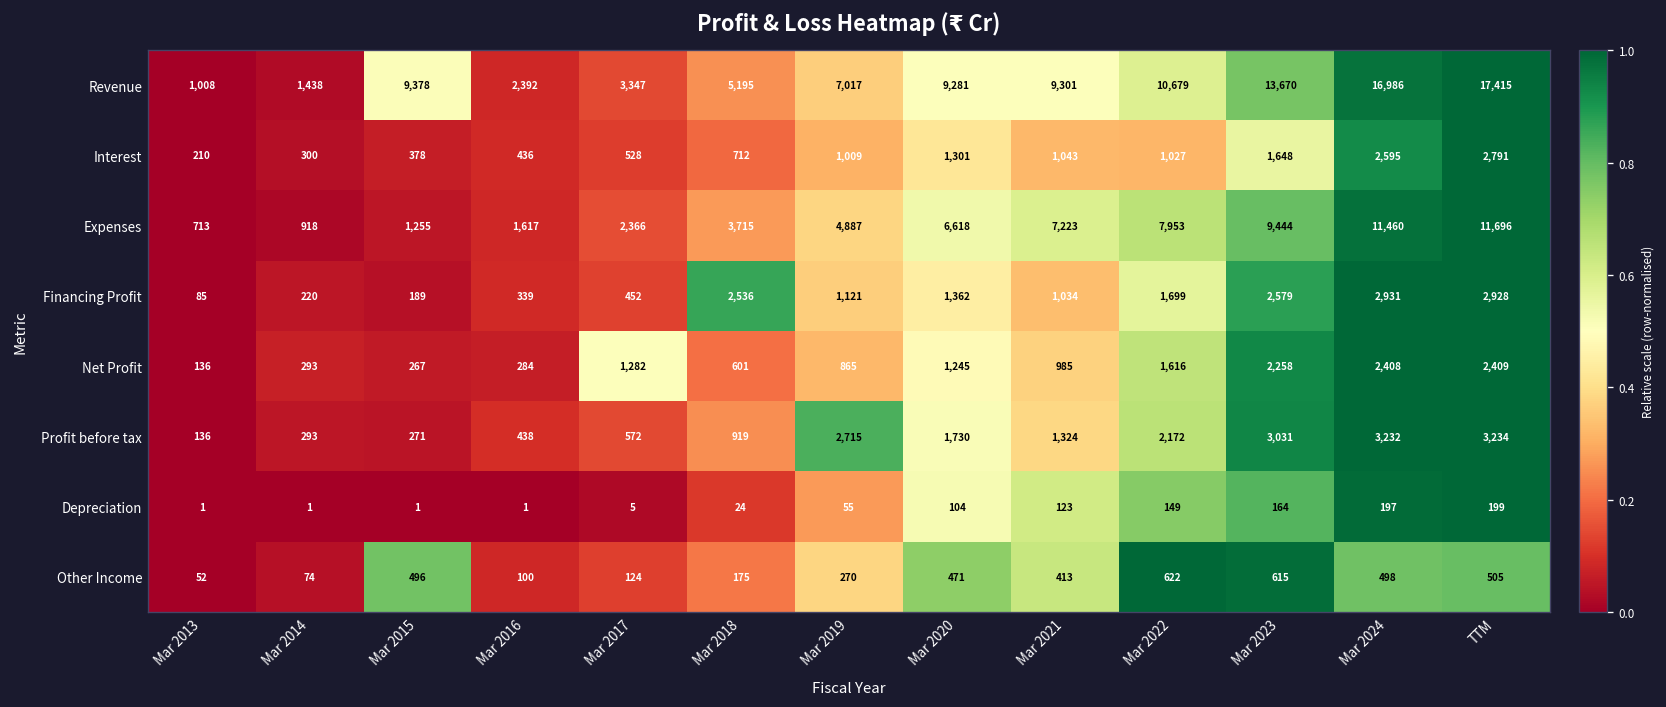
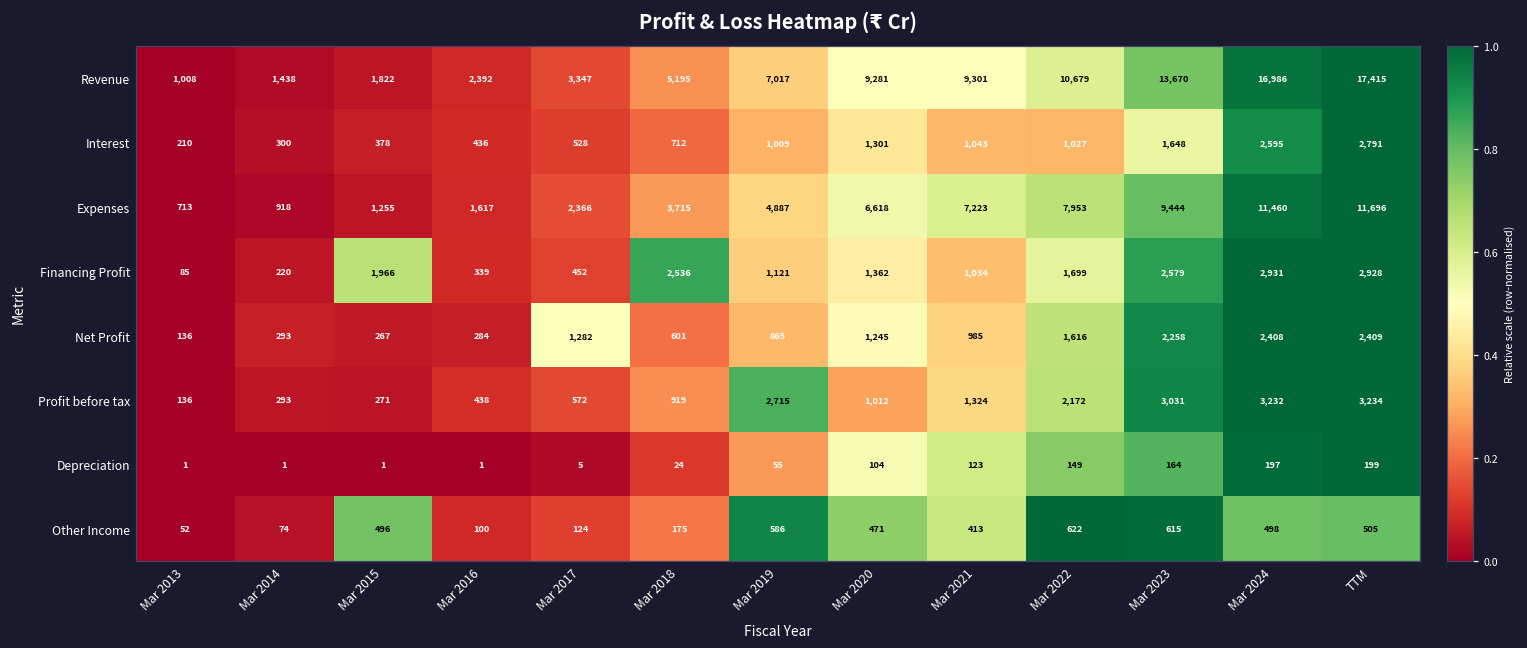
  {
    "Revenue": {
      "Mar 2013": "1,008",
      "Mar 2014": "1,438",
-     "Mar 2015": "9,378",
+     "Mar 2015": "1,822",
      "Mar 2016": "2,392",
      "Mar 2017": "3,347",
      "Mar 2018": "5,195",
      "Mar 2019": "7,017",
      "Mar 2020": "9,281",
      "Mar 2021": "9,301",
      "Mar 2022": "10,679",
      "Mar 2023": "13,670",
      "Mar 2024": "16,986",
      "TTM": "17,415"
    },
    "Interest": {
      "Mar 2013": "210",
      "Mar 2014": "300",
      "Mar 2015": "378",
      "Mar 2016": "436",
      "Mar 2017": "528",
      "Mar 2018": "712",
      "Mar 2019": "1,009",
      "Mar 2020": "1,301",
      "Mar 2021": "1,043",
      "Mar 2022": "1,027",
      "Mar 2023": "1,648",
      "Mar 2024": "2,595",
      "TTM": "2,791"
    },
    "Expenses": {
      "Mar 2013": "713",
      "Mar 2014": "918",
      "Mar 2015": "1,255",
      "Mar 2016": "1,617",
      "Mar 2017": "2,366",
      "Mar 2018": "3,715",
      "Mar 2019": "4,887",
      "Mar 2020": "6,618",
      "Mar 2021": "7,223",
      "Mar 2022": "7,953",
      "Mar 2023": "9,444",
      "Mar 2024": "11,460",
      "TTM": "11,696"
    },
    "Financing Profit": {
      "Mar 2013": "85",
      "Mar 2014": "220",
-     "Mar 2015": "189",
+     "Mar 2015": "1,966",
      "Mar 2016": "339",
      "Mar 2017": "452",
      "Mar 2018": "2,536",
      "Mar 2019": "1,121",
      "Mar 2020": "1,362",
      "Mar 2021": "1,034",
      "Mar 2022": "1,699",
      "Mar 2023": "2,579",
      "Mar 2024": "2,931",
      "TTM": "2,928"
    },
    "Net Profit": {
      "Mar 2013": "136",
      "Mar 2014": "293",
      "Mar 2015": "267",
      "Mar 2016": "284",
      "Mar 2017": "1,282",
      "Mar 2018": "601",
      "Mar 2019": "865",
      "Mar 2020": "1,245",
      "Mar 2021": "985",
      "Mar 2022": "1,616",
      "Mar 2023": "2,258",
      "Mar 2024": "2,408",
      "TTM": "2,409"
    },
    "Profit before tax": {
      "Mar 2013": "136",
      "Mar 2014": "293",
      "Mar 2015": "271",
      "Mar 2016": "438",
      "Mar 2017": "572",
      "Mar 2018": "919",
      "Mar 2019": "2,715",
-     "Mar 2020": "1,730",
+     "Mar 2020": "1,012",
      "Mar 2021": "1,324",
      "Mar 2022": "2,172",
      "Mar 2023": "3,031",
      "Mar 2024": "3,232",
      "TTM": "3,234"
    },
    "Depreciation": {
      "Mar 2013": "1",
      "Mar 2014": "1",
      "Mar 2015": "1",
      "Mar 2016": "1",
      "Mar 2017": "5",
      "Mar 2018": "24",
      "Mar 2019": "55",
      "Mar 2020": "104",
      "Mar 2021": "123",
      "Mar 2022": "149",
      "Mar 2023": "164",
      "Mar 2024": "197",
      "TTM": "199"
    },
    "Other Income": {
      "Mar 2013": "52",
      "Mar 2014": "74",
      "Mar 2015": "496",
      "Mar 2016": "100",
      "Mar 2017": "124",
      "Mar 2018": "175",
-     "Mar 2019": "270",
+     "Mar 2019": "586",
      "Mar 2020": "471",
      "Mar 2021": "413",
      "Mar 2022": "622",
      "Mar 2023": "615",
      "Mar 2024": "498",
      "TTM": "505"
    }
  }
